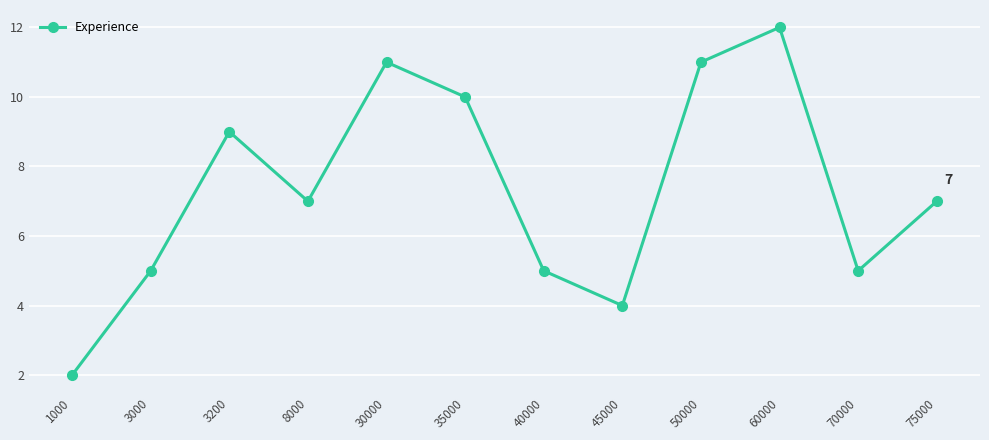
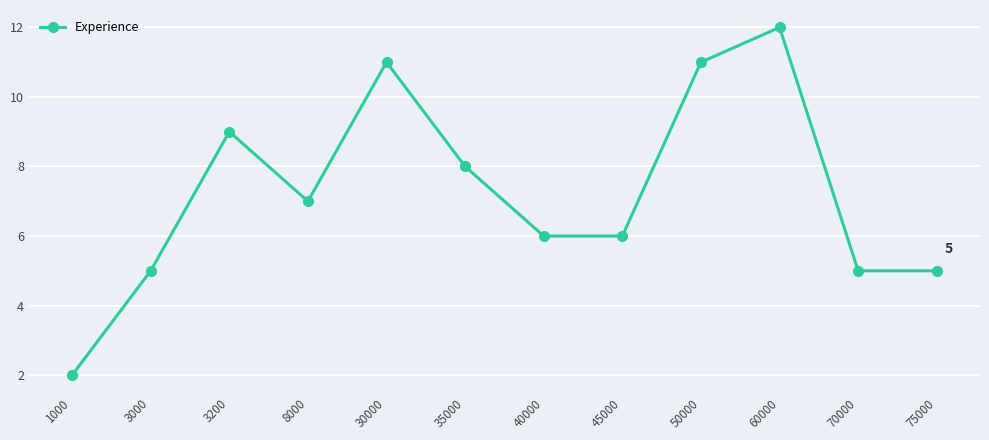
  {
-   "35000": 10,
-   "40000": 5,
-   "45000": 4,
-   "75000": 7
+   "35000": 8,
+   "40000": 6,
+   "45000": 6,
+   "75000": 5
  }
